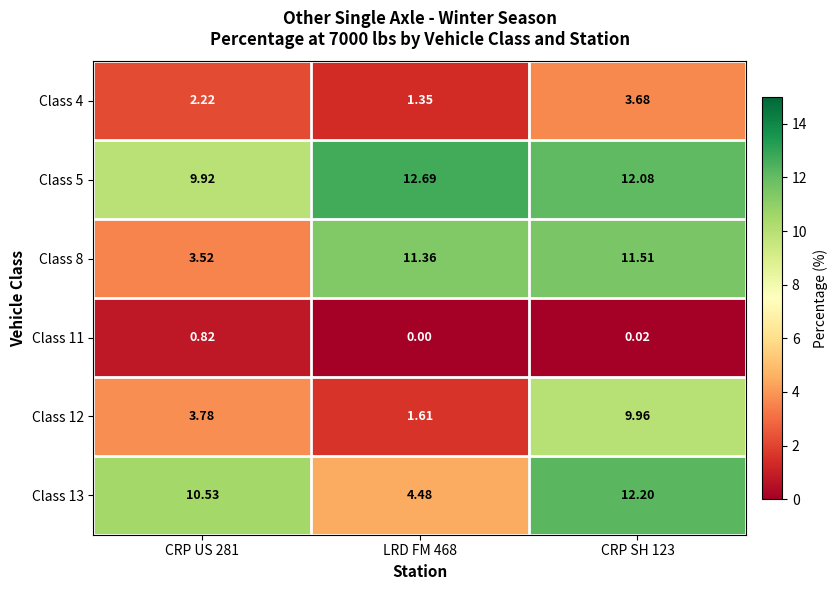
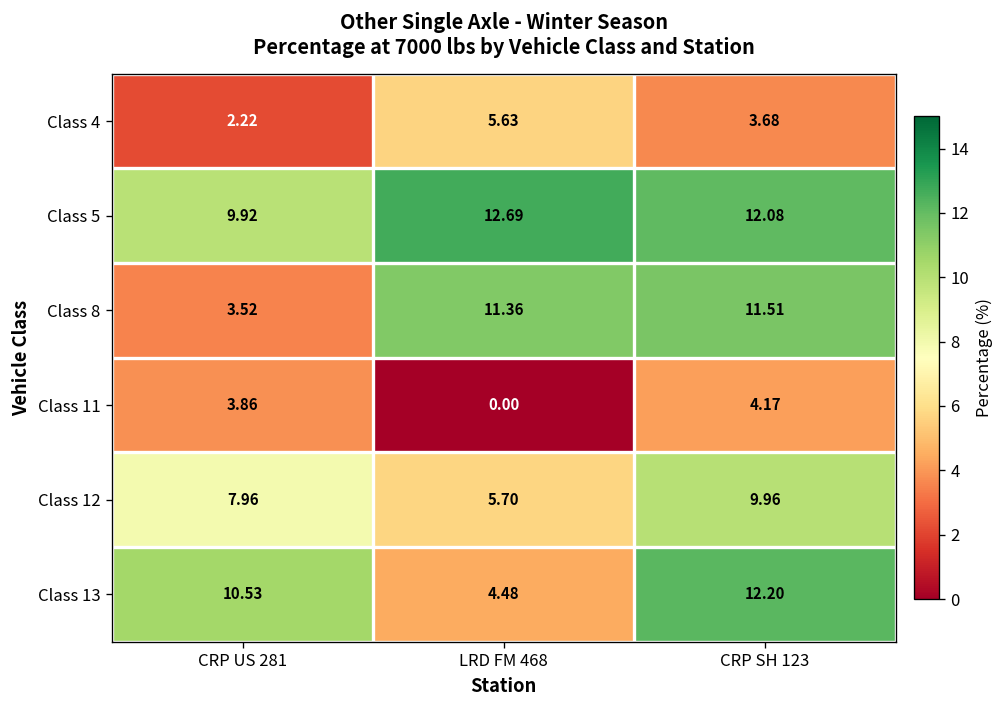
  {
    "Class 4": {
      "CRP US 281": 2.22,
-     "LRD FM 468": 1.35,
+     "LRD FM 468": 5.63,
      "CRP SH 123": 3.68
    },
    "Class 5": {
      "CRP US 281": 9.92,
      "LRD FM 468": 12.69,
      "CRP SH 123": 12.08
    },
    "Class 8": {
      "CRP US 281": 3.52,
      "LRD FM 468": 11.36,
      "CRP SH 123": 11.51
    },
    "Class 11": {
-     "CRP US 281": 0.82,
+     "CRP US 281": 3.86,
      "LRD FM 468": 0.00,
-     "CRP SH 123": 0.02
+     "CRP SH 123": 4.17
    },
    "Class 12": {
-     "CRP US 281": 3.78,
-     "LRD FM 468": 1.61,
+     "CRP US 281": 7.96,
+     "LRD FM 468": 5.70,
      "CRP SH 123": 9.96
    },
    "Class 13": {
      "CRP US 281": 10.53,
      "LRD FM 468": 4.48,
      "CRP SH 123": 12.20
    }
  }
